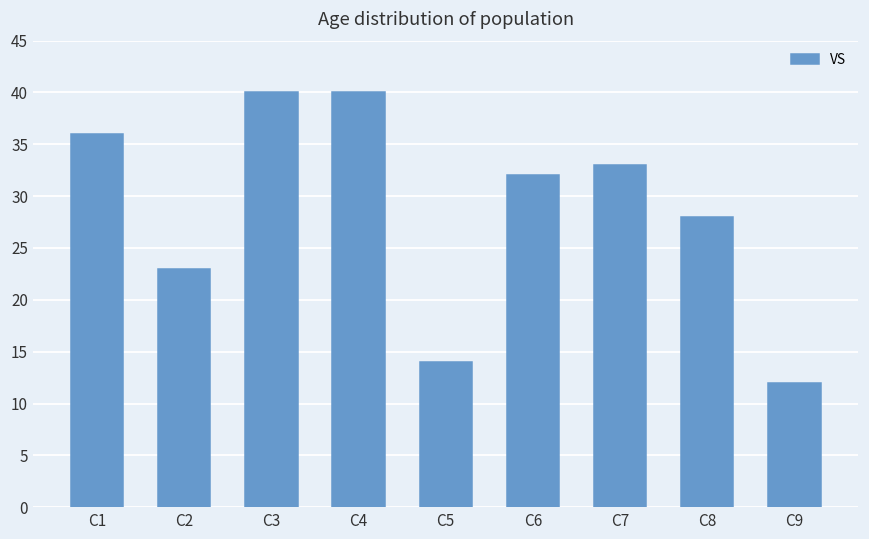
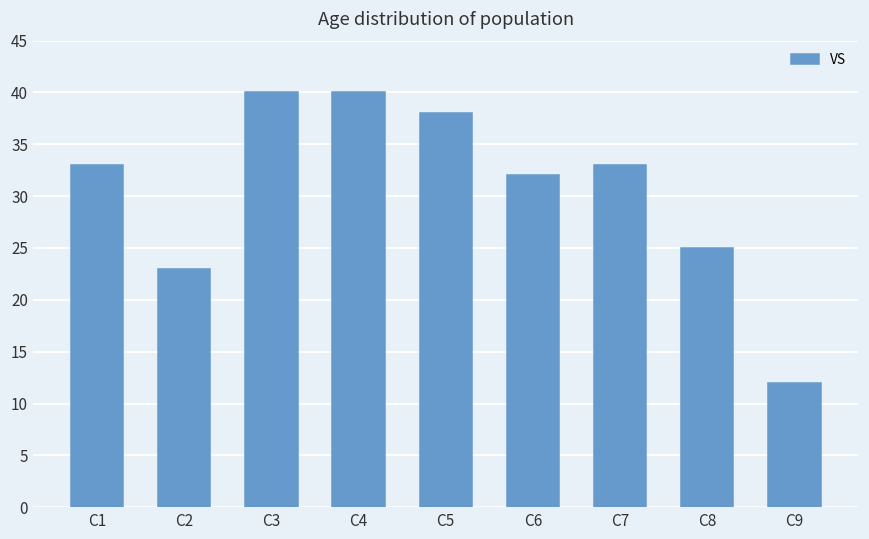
  {
-   "C1": 36,
+   "C1": 33,
    "C2": 23,
    "C3": 40,
    "C4": 40,
-   "C5": 14,
+   "C5": 38,
    "C6": 32,
    "C7": 33,
-   "C8": 28,
+   "C8": 25,
    "C9": 12
  }
